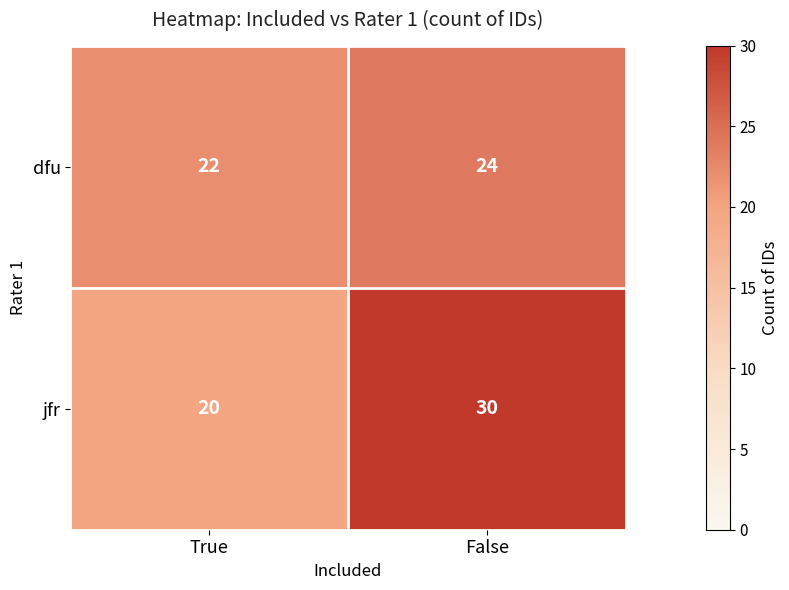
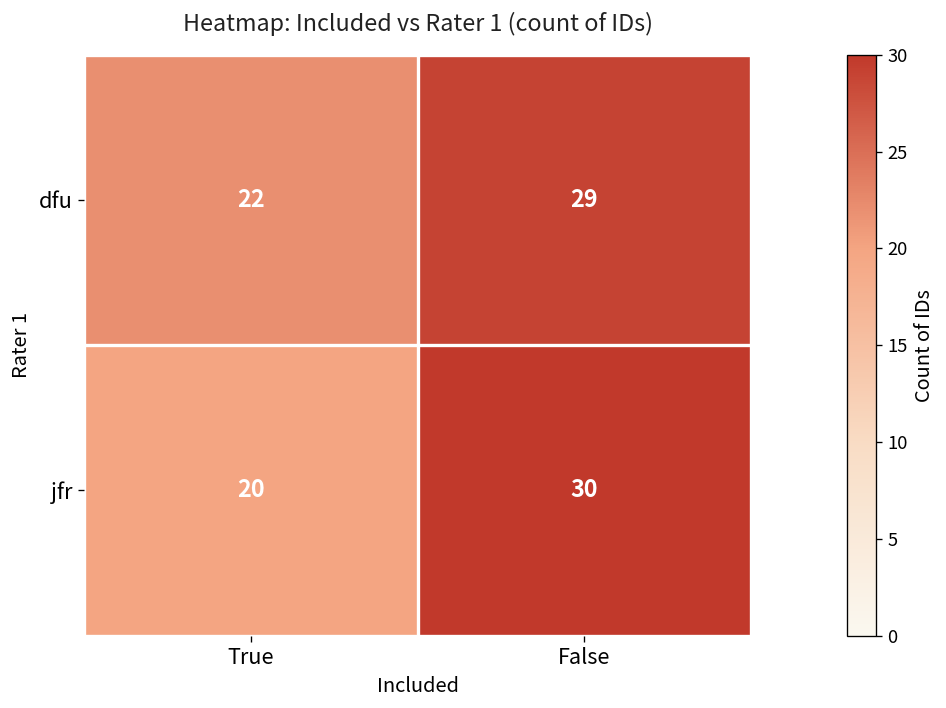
  {
    "dfu": {
      "True": 22,
-     "False": 24
+     "False": 29
    },
    "jfr": {
      "True": 20,
      "False": 30
    }
  }
